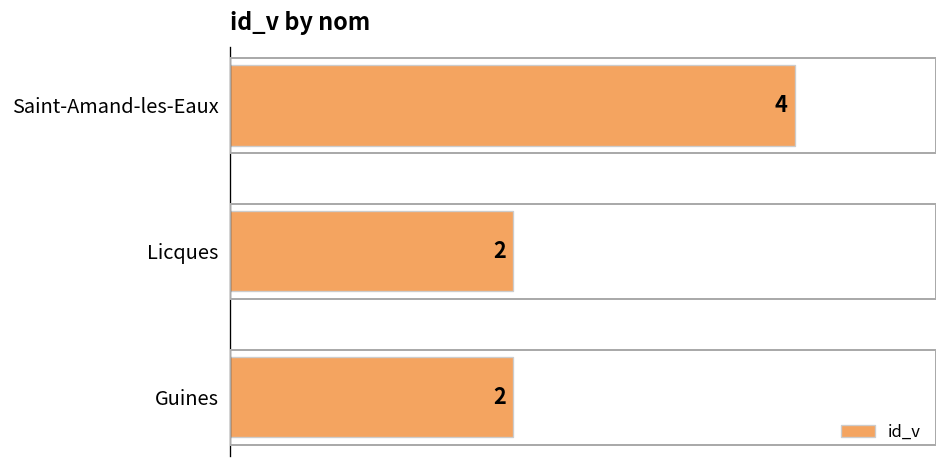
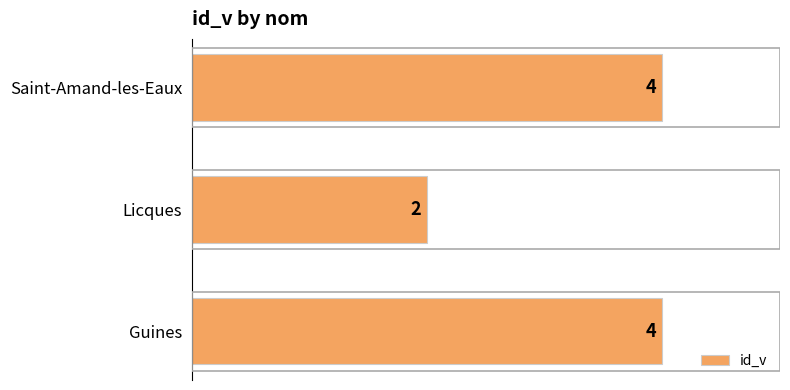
  {
    "Saint-Amand-les-Eaux": 4,
    "Licques": 2,
-   "Guines": 2
+   "Guines": 4
  }
